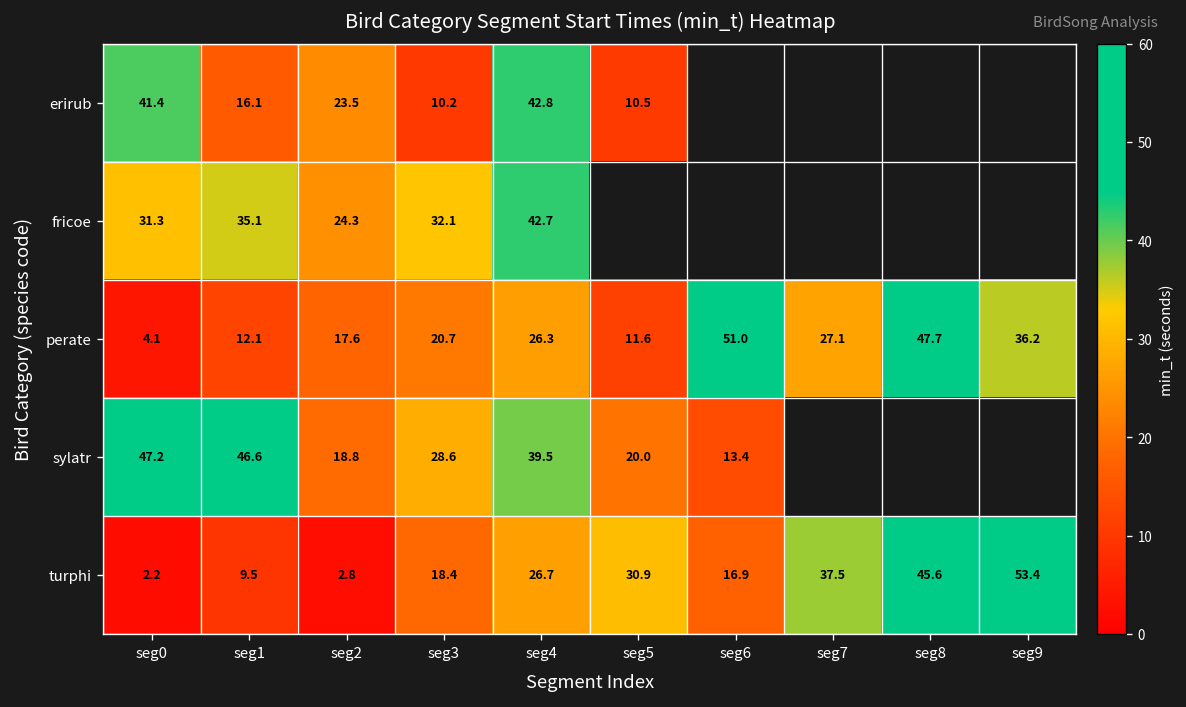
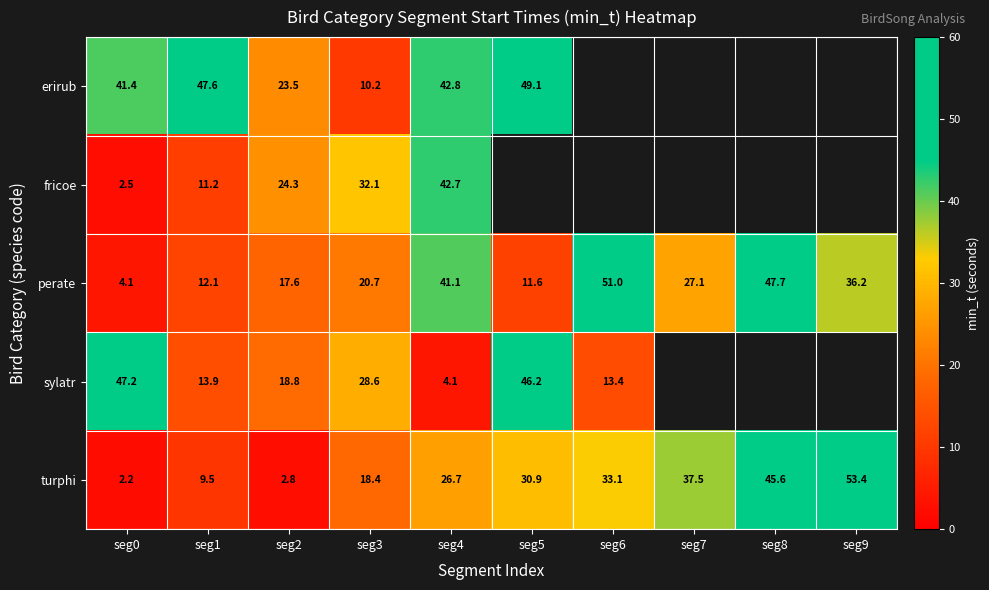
  {
    "erirub": {
      "seg0": 41.4,
-     "seg1": 16.1,
+     "seg1": 47.6,
      "seg2": 23.5,
      "seg3": 10.2,
      "seg4": 42.8,
-     "seg5": 10.5
+     "seg5": 49.1
    },
    "fricoe": {
-     "seg0": 31.3,
-     "seg1": 35.1,
+     "seg0": 2.5,
+     "seg1": 11.2,
      "seg2": 24.3,
      "seg3": 32.1,
      "seg4": 42.7
    },
    "perate": {
      "seg0": 4.1,
      "seg1": 12.1,
      "seg2": 17.6,
      "seg3": 20.7,
-     "seg4": 26.3,
+     "seg4": 41.1,
      "seg5": 11.6,
      "seg6": 51.0,
      "seg7": 27.1,
      "seg8": 47.7,
      "seg9": 36.2
    },
    "sylatr": {
      "seg0": 47.2,
-     "seg1": 46.6,
+     "seg1": 13.9,
      "seg2": 18.8,
      "seg3": 28.6,
-     "seg4": 39.5,
-     "seg5": 20.0,
+     "seg4": 4.1,
+     "seg5": 46.2,
      "seg6": 13.4
    },
    "turphi": {
      "seg0": 2.2,
      "seg1": 9.5,
      "seg2": 2.8,
      "seg3": 18.4,
      "seg4": 26.7,
      "seg5": 30.9,
-     "seg6": 16.9,
+     "seg6": 33.1,
      "seg7": 37.5,
      "seg8": 45.6,
      "seg9": 53.4
    }
  }
